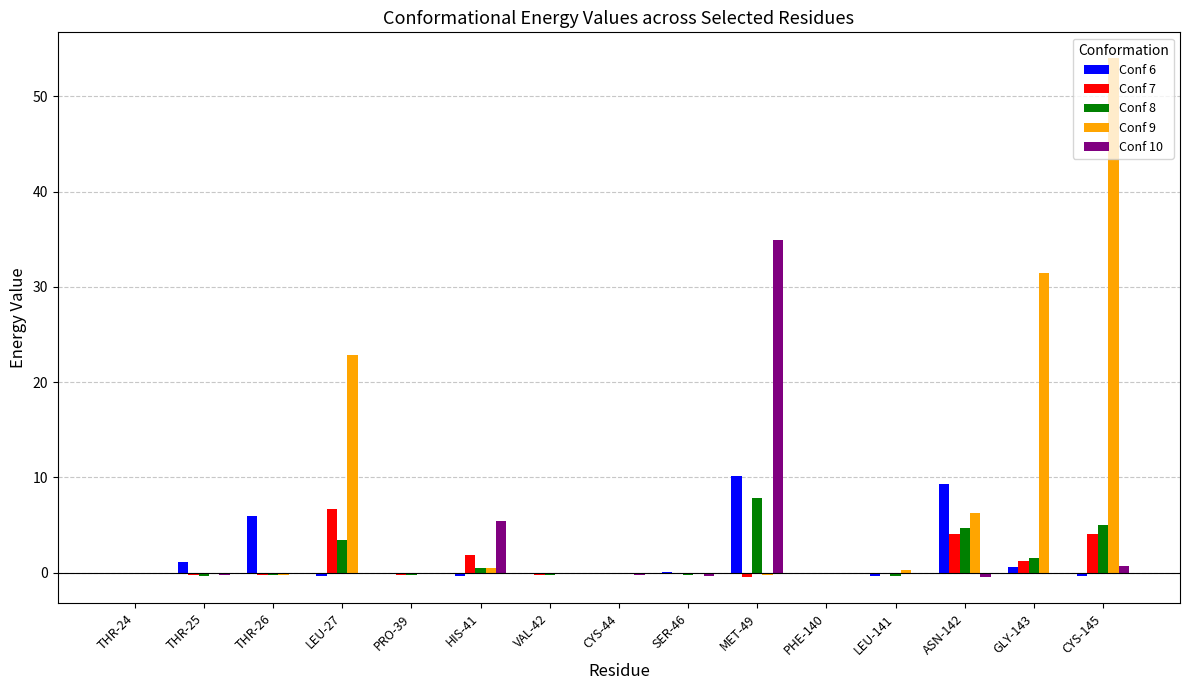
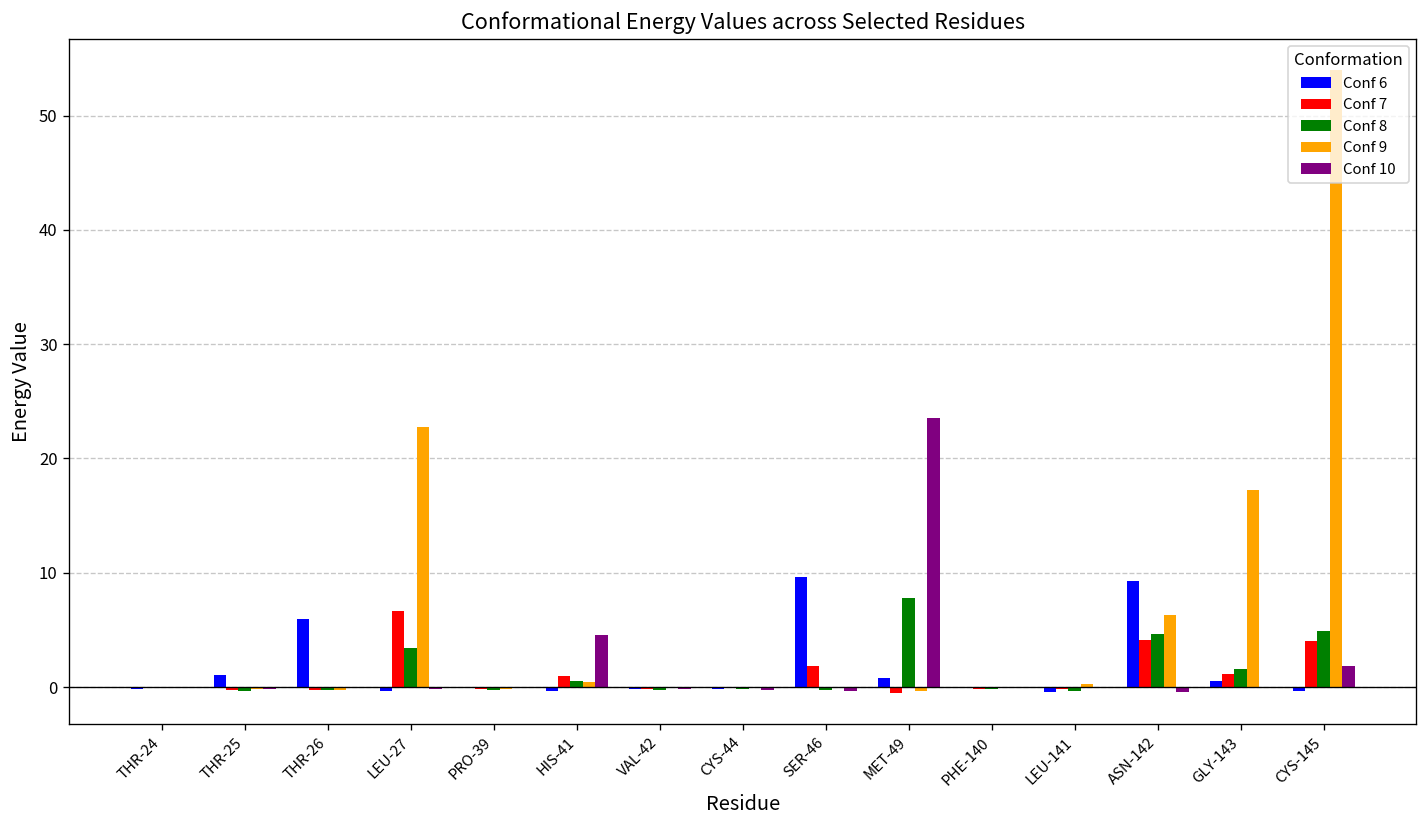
  {
    "Conf 6": {
      "THR-25": 1,
      "THR-26": 6,
      "LEU-27": 0,
      "HIS-41": 0,
-     "SER-46": 0,
-     "MET-49": 10,
+     "SER-46": 10,
+     "MET-49": 1,
      "LEU-141": 0,
      "ASN-142": 9,
      "GLY-143": 1,
      "CYS-145": 0
    },
    "Conf 7": {
      "THR-26": 0,
      "LEU-27": 7,
-     "HIS-41": 2,
-     "SER-46": 0,
+     "HIS-41": 1,
+     "SER-46": 2,
      "MET-49": -1,
      "ASN-142": 4,
      "GLY-143": 1,
      "CYS-145": 4
    },
    "Conf 8": {
      "THR-25": 0,
      "THR-26": 0,
      "LEU-27": 3,
      "HIS-41": 1,
      "MET-49": 8,
      "LEU-141": 0,
      "ASN-142": 5,
      "GLY-143": 2,
      "CYS-145": 5
    },
    "Conf 9": {
      "THR-26": 0,
      "LEU-27": 23,
      "HIS-41": 0,
      "MET-49": 0,
      "ASN-142": 6,
-     "GLY-143": 31
+     "GLY-143": 17
    },
    "Conf 10": {
-     "HIS-41": 5.4,
+     "HIS-41": 4.6,
      "CYS-44": 0,
      "SER-46": 0,
-     "MET-49": 35,
+     "MET-49": 24,
      "ASN-142": 0,
-     "CYS-145": 1
+     "CYS-145": 2
    }
  }
